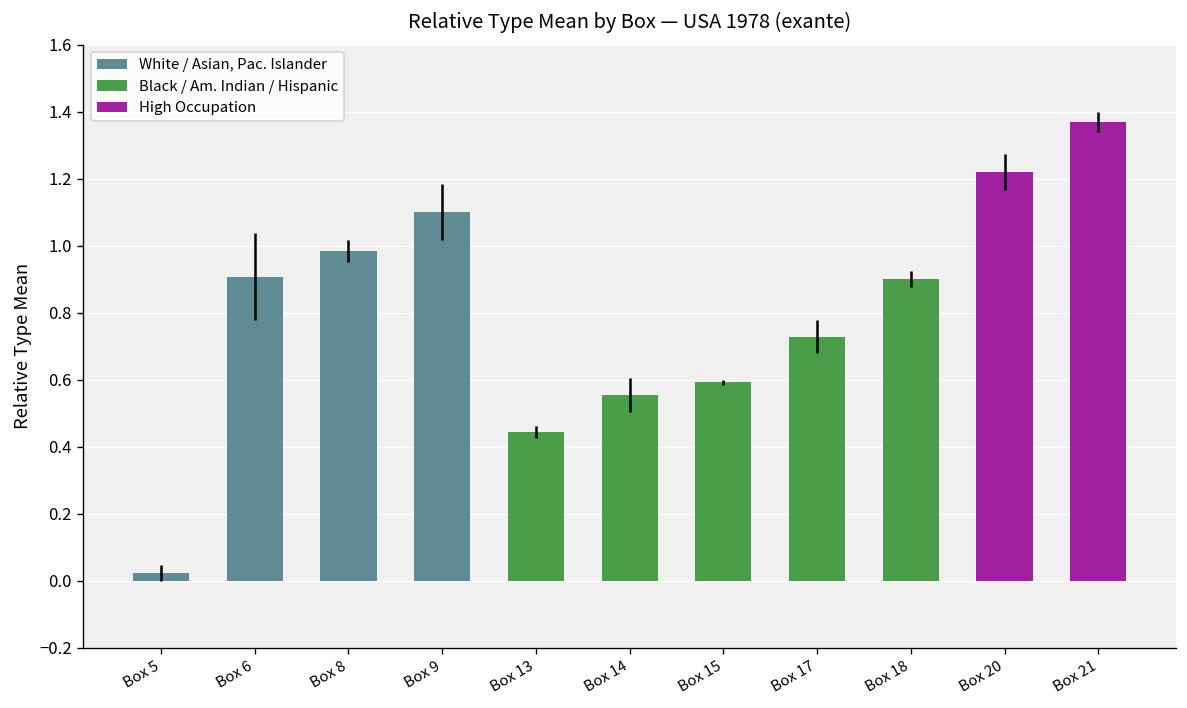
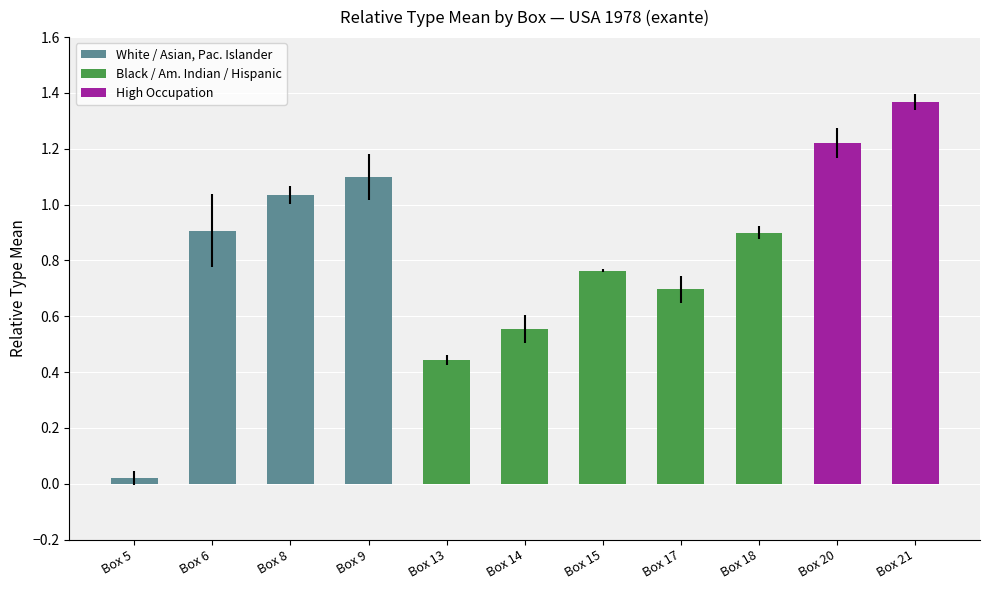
  {
    "Box 5": 0.02,
    "Box 6": 0.91,
-   "Box 8": 0.98,
+   "Box 8": 1.04,
    "Box 9": 1.10,
    "Box 13": 0.44,
    "Box 14": 0.55,
-   "Box 15": 0.59,
-   "Box 17": 0.73,
+   "Box 15": 0.76,
+   "Box 17": 0.70,
    "Box 18": 0.90,
    "Box 20": 1.22,
    "Box 21": 1.37
  }
